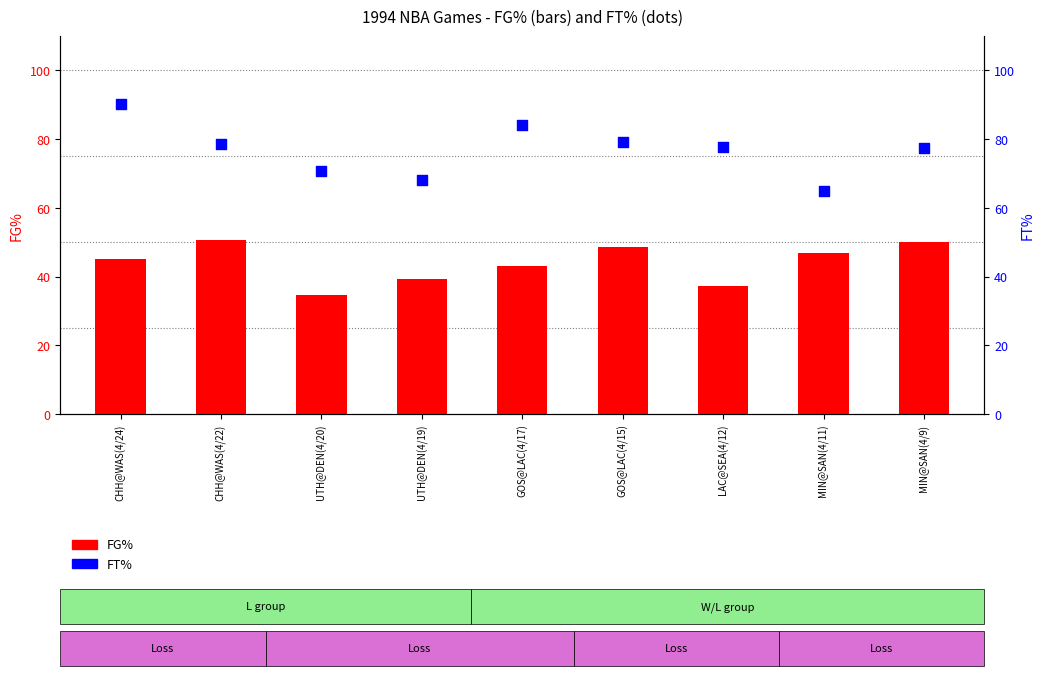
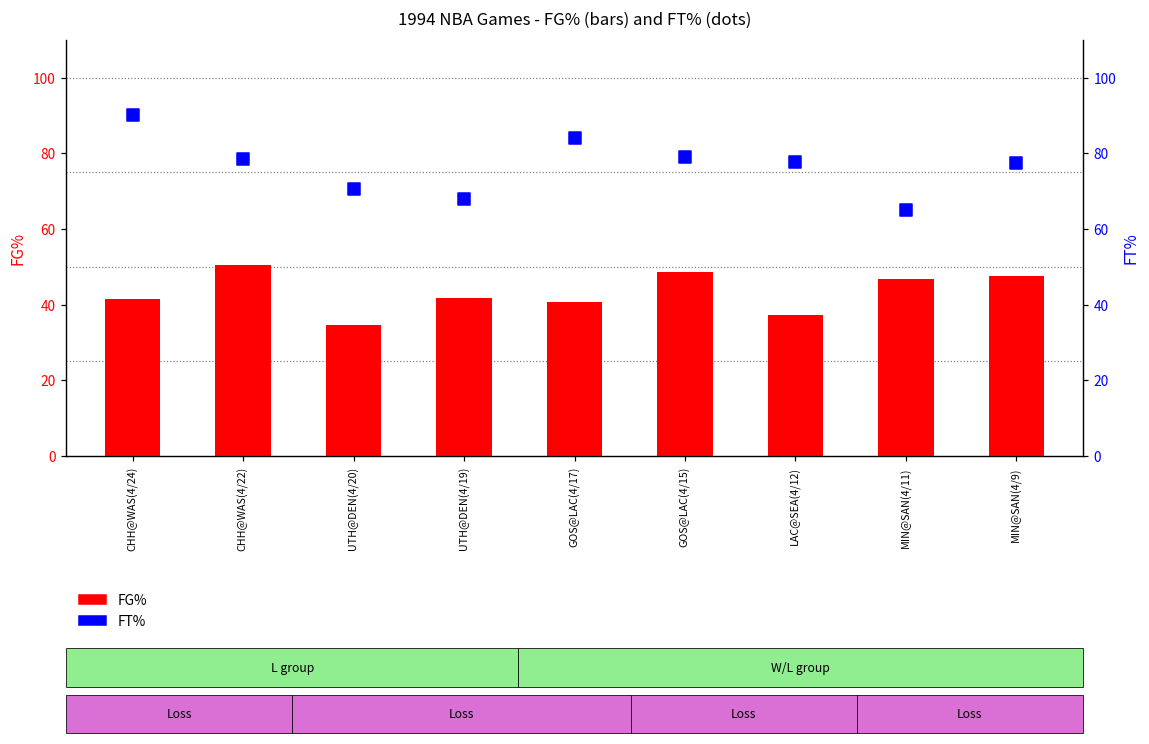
  {
    "FG%": {
-     "CHH@WAS(4/24)": 45,
+     "CHH@WAS(4/24)": 42,
      "CHH@WAS(4/22)": 51,
      "UTH@DEN(4/20)": 35,
-     "UTH@DEN(4/19)": 39,
-     "GOS@LAC(4/17)": 43,
+     "UTH@DEN(4/19)": 42,
+     "GOS@LAC(4/17)": 41,
      "GOS@LAC(4/15)": 49,
      "LAC@SEA(4/12)": 37,
      "MIN@SAN(4/11)": 47,
-     "MIN@SAN(4/9)": 50
+     "MIN@SAN(4/9)": 48
    }
  }
